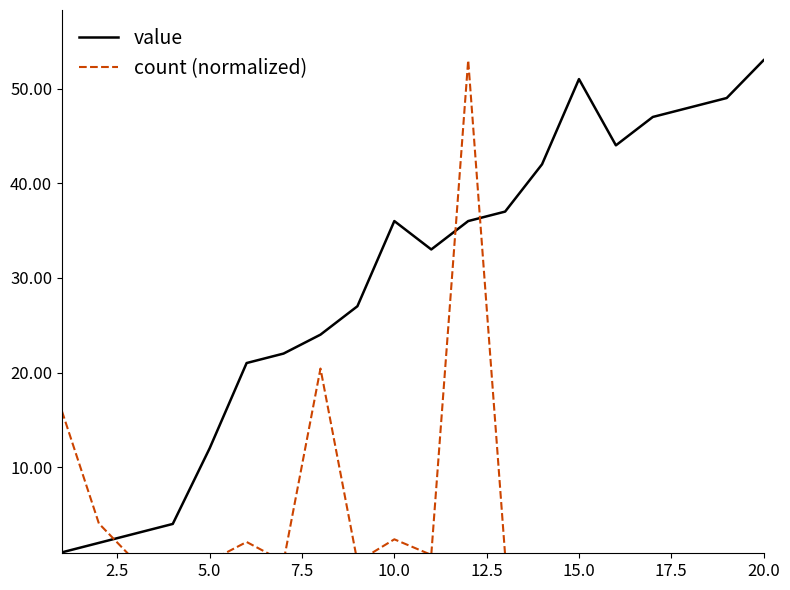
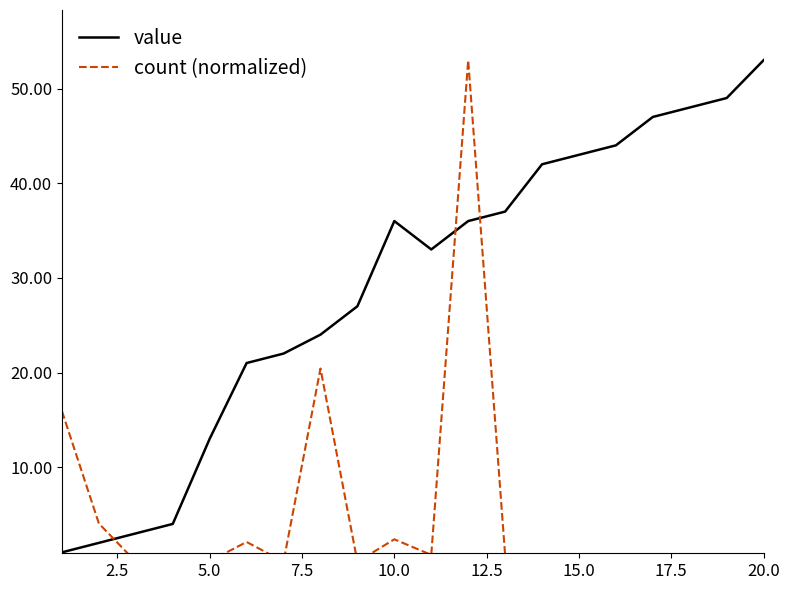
  {
    "value": {
-     "5.0": 12,
+     "5.0": 13,
      "10.0": 36,
-     "15.0": 51,
+     "15.0": 43,
      "20.0": 53
    },
    "count (normalized)": {
      "10.0": 2
    }
  }
